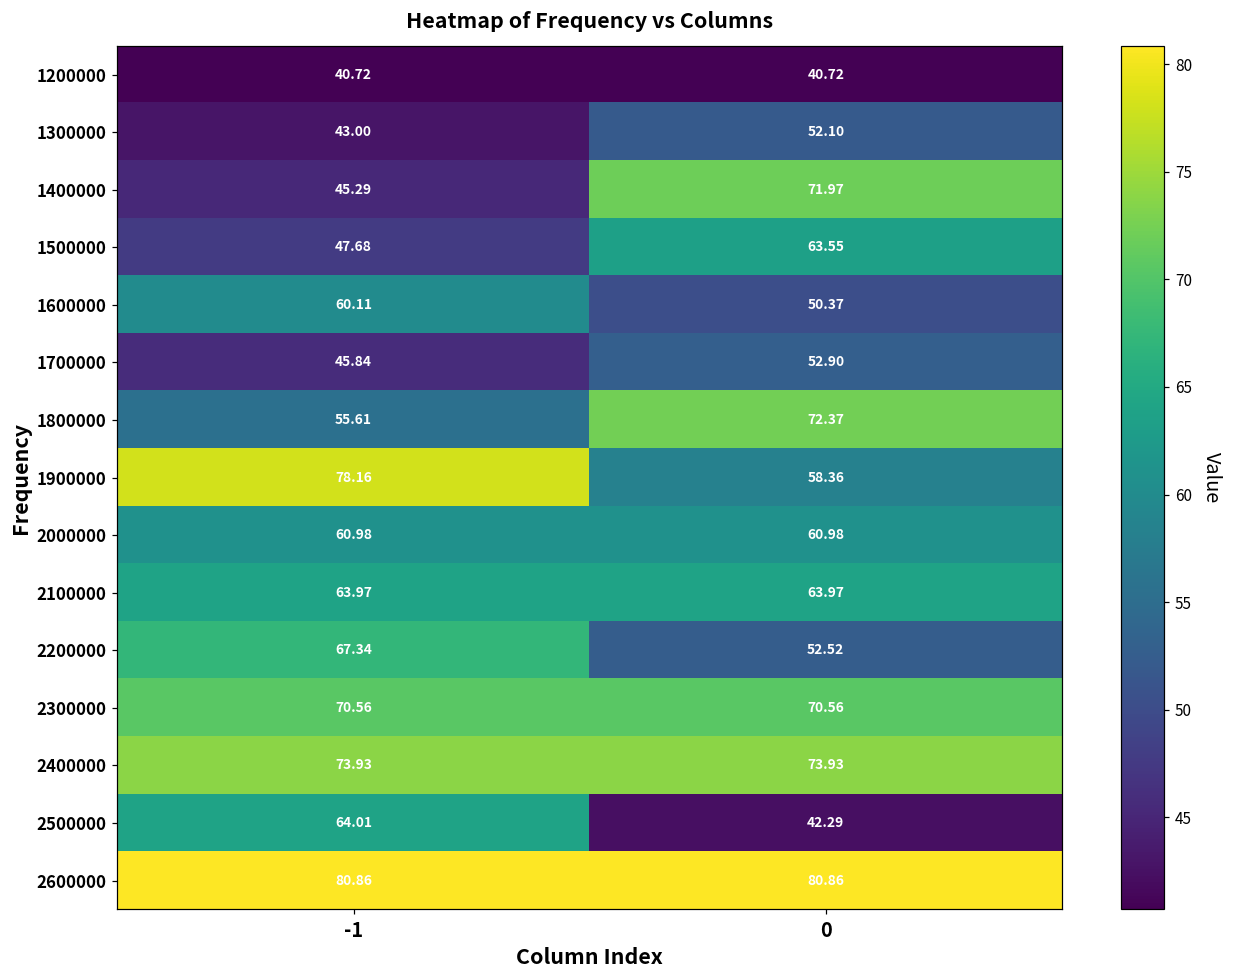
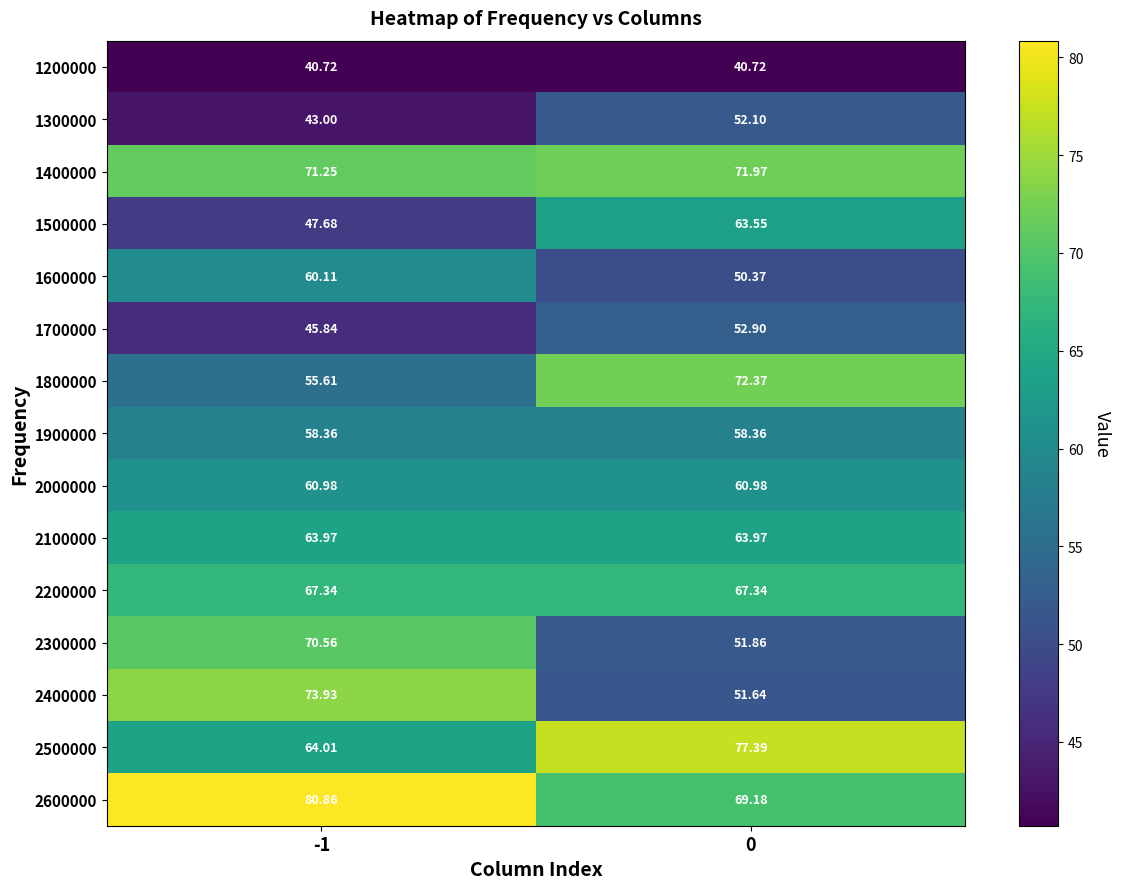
  {
    "1200000": {
      "-1": 40.72,
      "0": 40.72
    },
    "1300000": {
      "-1": 43.00,
      "0": 52.10
    },
    "1400000": {
-     "-1": 45.29,
+     "-1": 71.25,
      "0": 71.97
    },
    "1500000": {
      "-1": 47.68,
      "0": 63.55
    },
    "1600000": {
      "-1": 60.11,
      "0": 50.37
    },
    "1700000": {
      "-1": 45.84,
      "0": 52.90
    },
    "1800000": {
      "-1": 55.61,
      "0": 72.37
    },
    "1900000": {
-     "-1": 78.16,
+     "-1": 58.36,
      "0": 58.36
    },
    "2000000": {
      "-1": 60.98,
      "0": 60.98
    },
    "2100000": {
      "-1": 63.97,
      "0": 63.97
    },
    "2200000": {
      "-1": 67.34,
-     "0": 52.52
+     "0": 67.34
    },
    "2300000": {
      "-1": 70.56,
-     "0": 70.56
+     "0": 51.86
    },
    "2400000": {
      "-1": 73.93,
-     "0": 73.93
+     "0": 51.64
    },
    "2500000": {
      "-1": 64.01,
-     "0": 42.29
+     "0": 77.39
    },
    "2600000": {
      "-1": 80.86,
-     "0": 80.86
+     "0": 69.18
    }
  }
